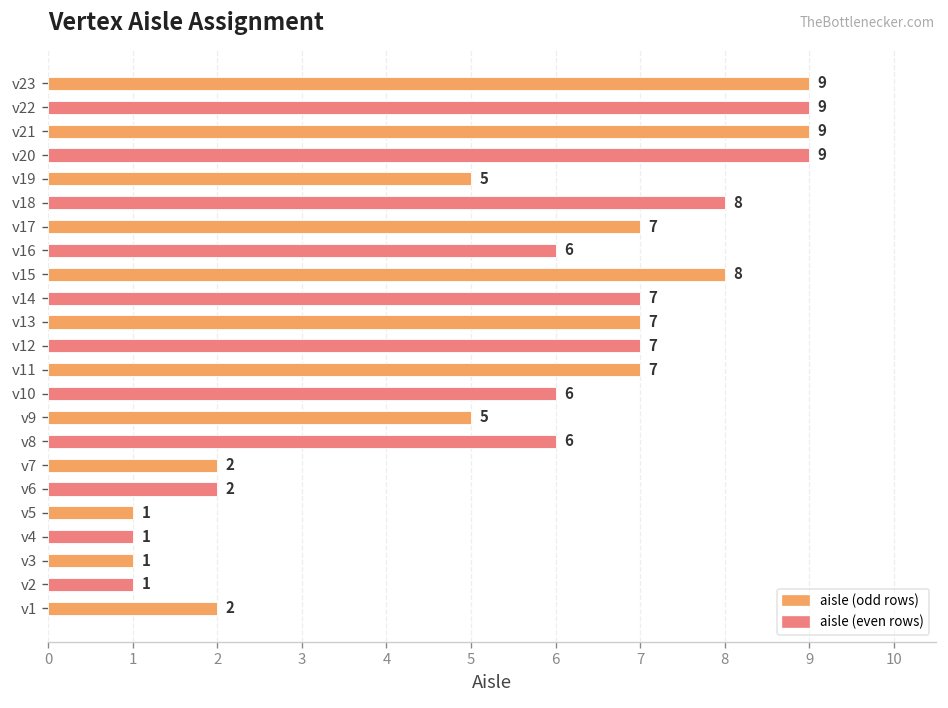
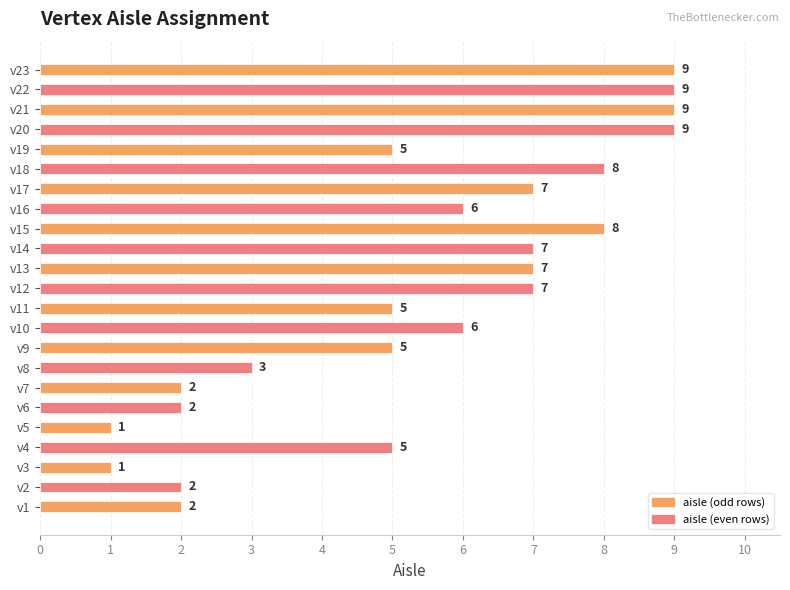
  {
    "v23": 9,
    "v22": 9,
    "v21": 9,
    "v20": 9,
    "v19": 5,
    "v18": 8,
    "v17": 7,
    "v16": 6,
    "v15": 8,
    "v14": 7,
    "v13": 7,
    "v12": 7,
-   "v11": 7,
+   "v11": 5,
    "v10": 6,
    "v9": 5,
-   "v8": 6,
+   "v8": 3,
    "v7": 2,
    "v6": 2,
    "v5": 1,
-   "v4": 1,
+   "v4": 5,
    "v3": 1,
-   "v2": 1,
+   "v2": 2,
    "v1": 2
  }
